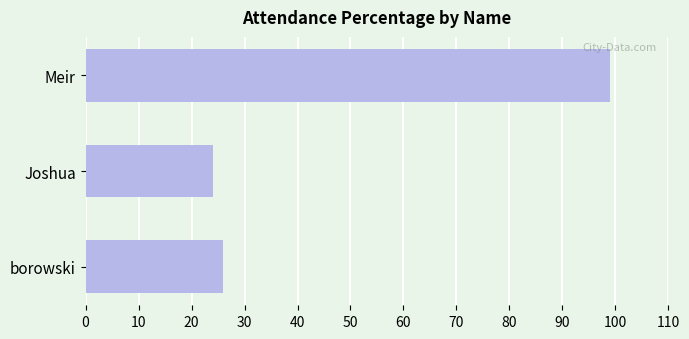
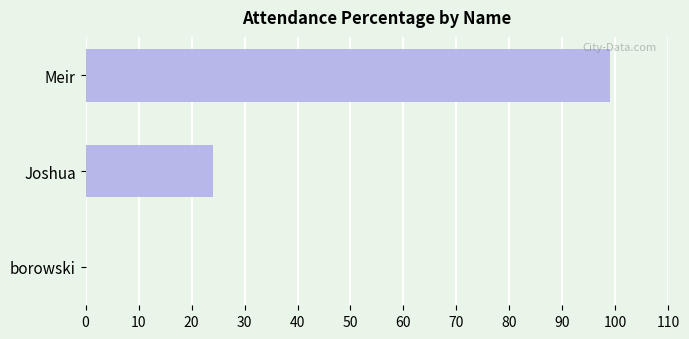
  {
    "Meir": 99,
    "Joshua": 24,
-   "borowski": 26
+   "borowski": 0
  }
